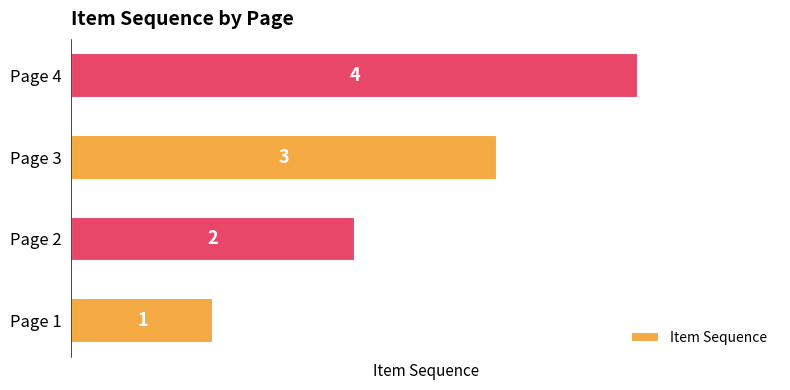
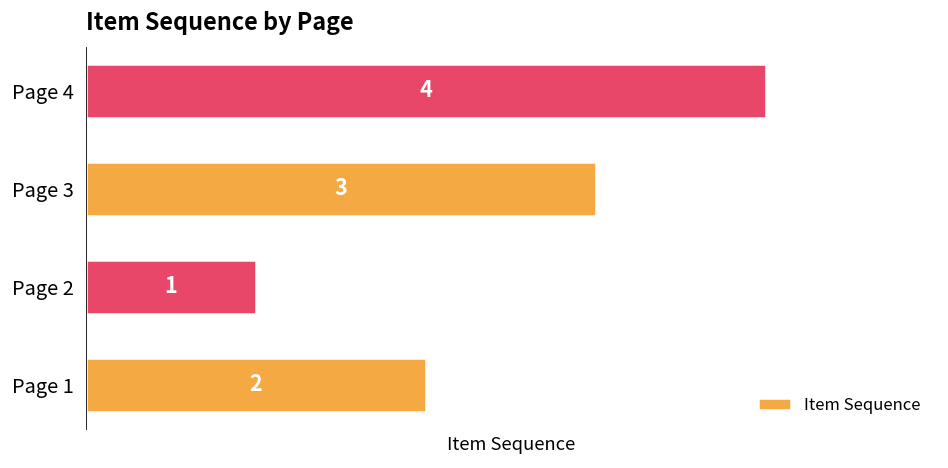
  {
    "Page 4": 4,
    "Page 3": 3,
-   "Page 2": 2,
-   "Page 1": 1
+   "Page 2": 1,
+   "Page 1": 2
  }
